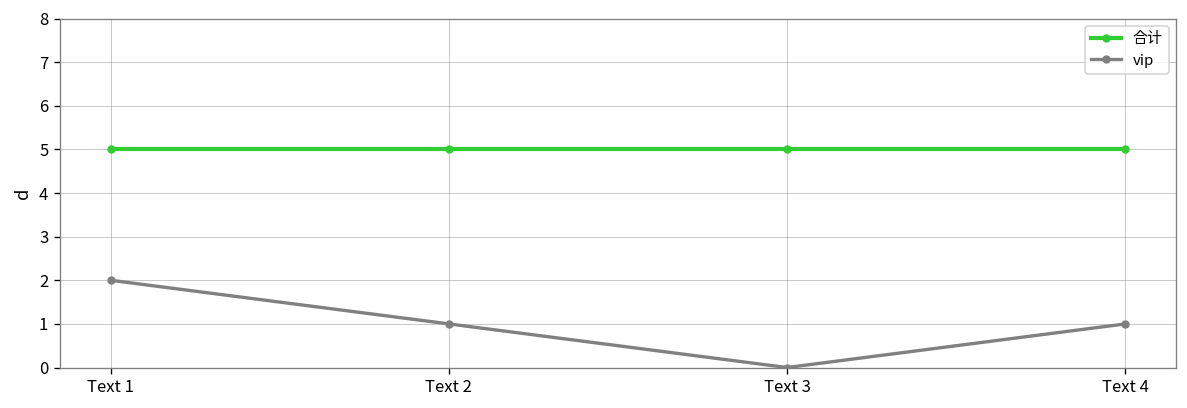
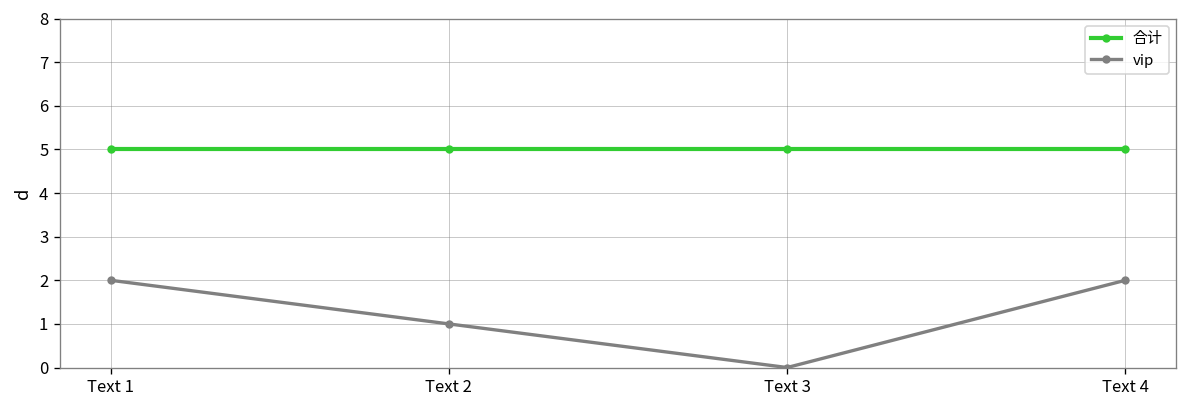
  {
    "合计": {
      "Text 1": 5,
      "Text 2": 5,
      "Text 3": 5,
      "Text 4": 5
    },
    "vip": {
      "Text 1": 2,
      "Text 2": 1,
      "Text 3": 0,
-     "Text 4": 1
+     "Text 4": 2
    }
  }
